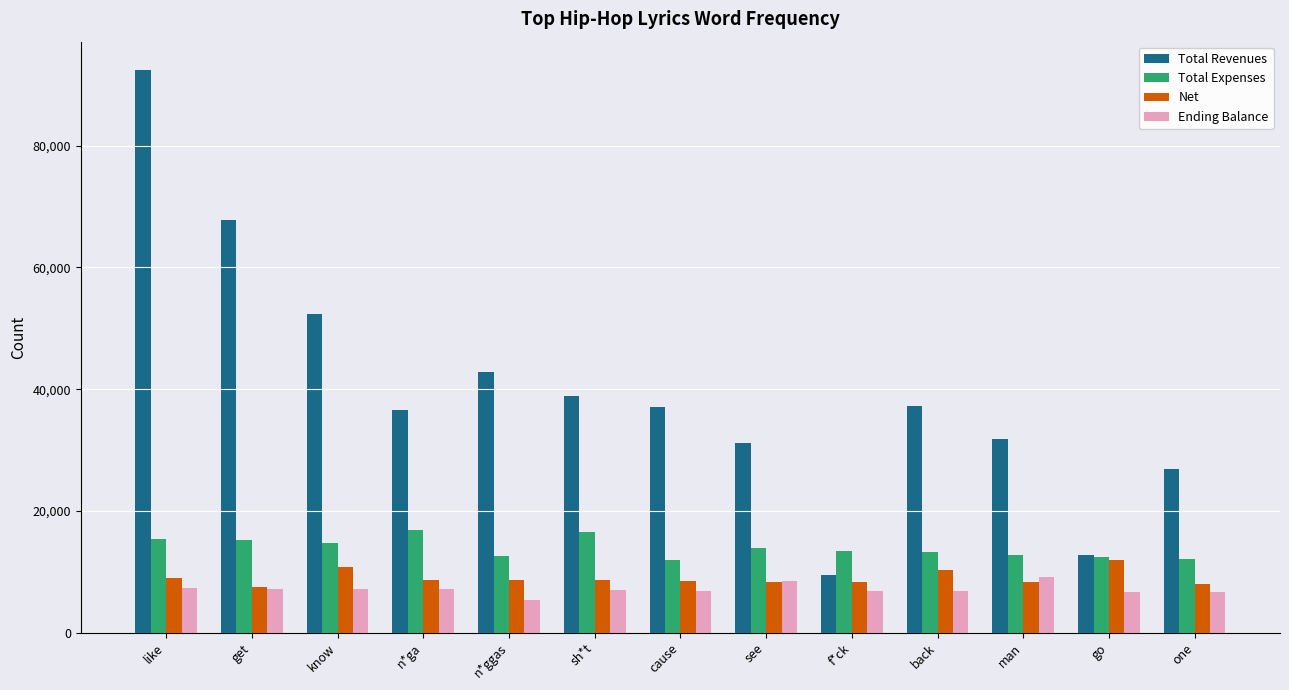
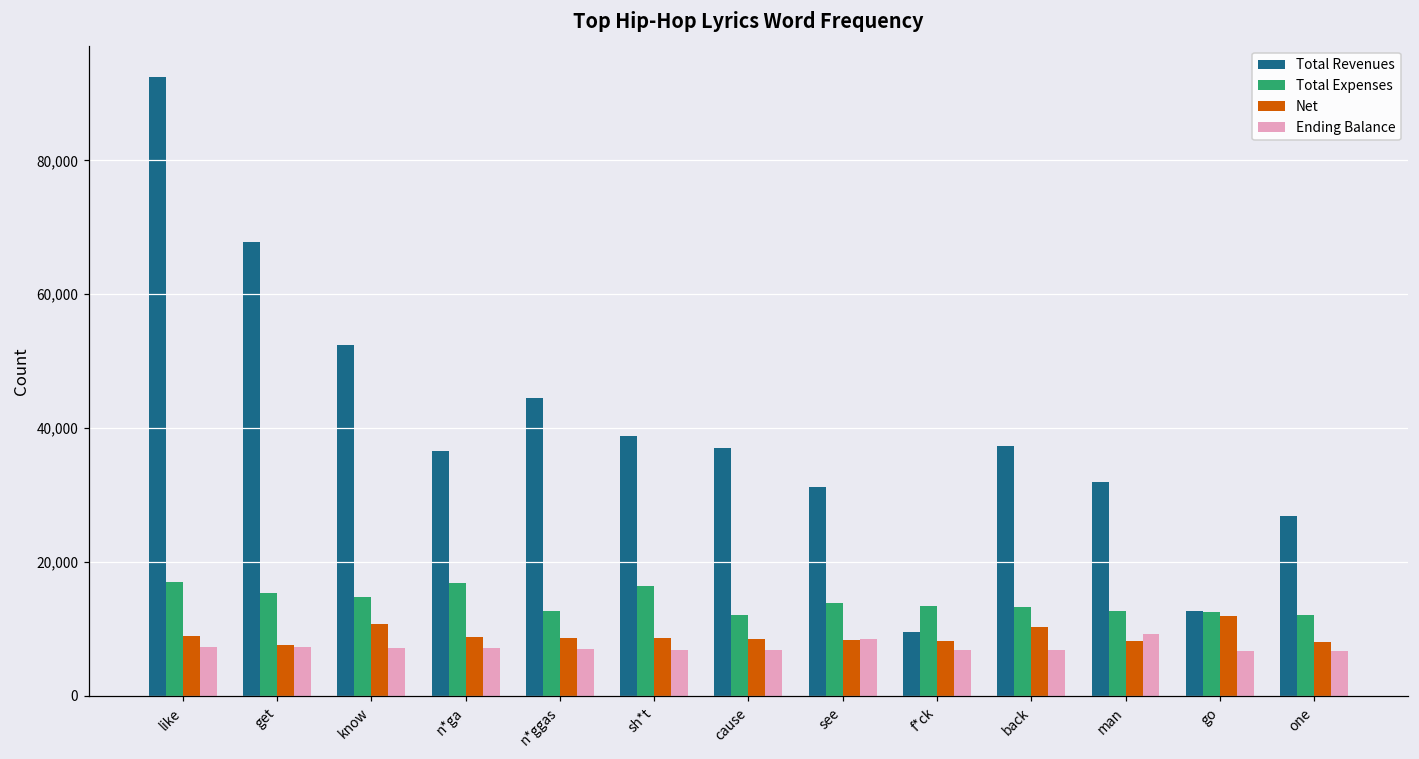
  {
    "Total Revenues": {
      "like": "92,000",
      "get": "68,000",
      "know": "52,000",
      "n*ga": "37,000",
-     "n*ggas": "43,000",
+     "n*ggas": "44,000",
      "sh*t": "39,000",
      "cause": "37,000",
      "see": "31,000",
      "f*ck": "9,000",
      "back": "37,000",
      "man": "32,000",
      "go": "13,000",
      "one": "27,000"
    },
    "Total Expenses": {
-     "like": "15,000",
+     "like": "17,000",
      "get": "15,000",
      "know": "15,000",
      "n*ga": "17,000",
      "n*ggas": "13,000",
      "sh*t": "16,000",
      "cause": "12,000",
      "see": "14,000",
      "f*ck": "13,000",
      "back": "13,000",
      "man": "13,000",
      "go": "12,000",
      "one": "12,000"
    },
    "Net": {
      "like": "9,000",
      "get": "8,000",
      "know": "11,000",
      "n*ga": "9,000",
      "n*ggas": "9,000",
      "sh*t": "9,000",
      "cause": "9,000",
      "see": "8,000",
      "f*ck": "8,000",
      "back": "10,000",
      "man": "8,000",
      "go": "12,000",
      "one": "8,000"
    },
    "Ending Balance": {
      "like": "7,000",
      "get": "7,000",
      "know": "7,000",
      "n*ga": "7,000",
-     "n*ggas": "5,000",
+     "n*ggas": "7,000",
      "sh*t": "7,000",
      "cause": "7,000",
      "see": "8,000",
      "f*ck": "7,000",
      "back": "7,000",
      "man": "9,000",
      "go": "7,000",
      "one": "7,000"
    }
  }
